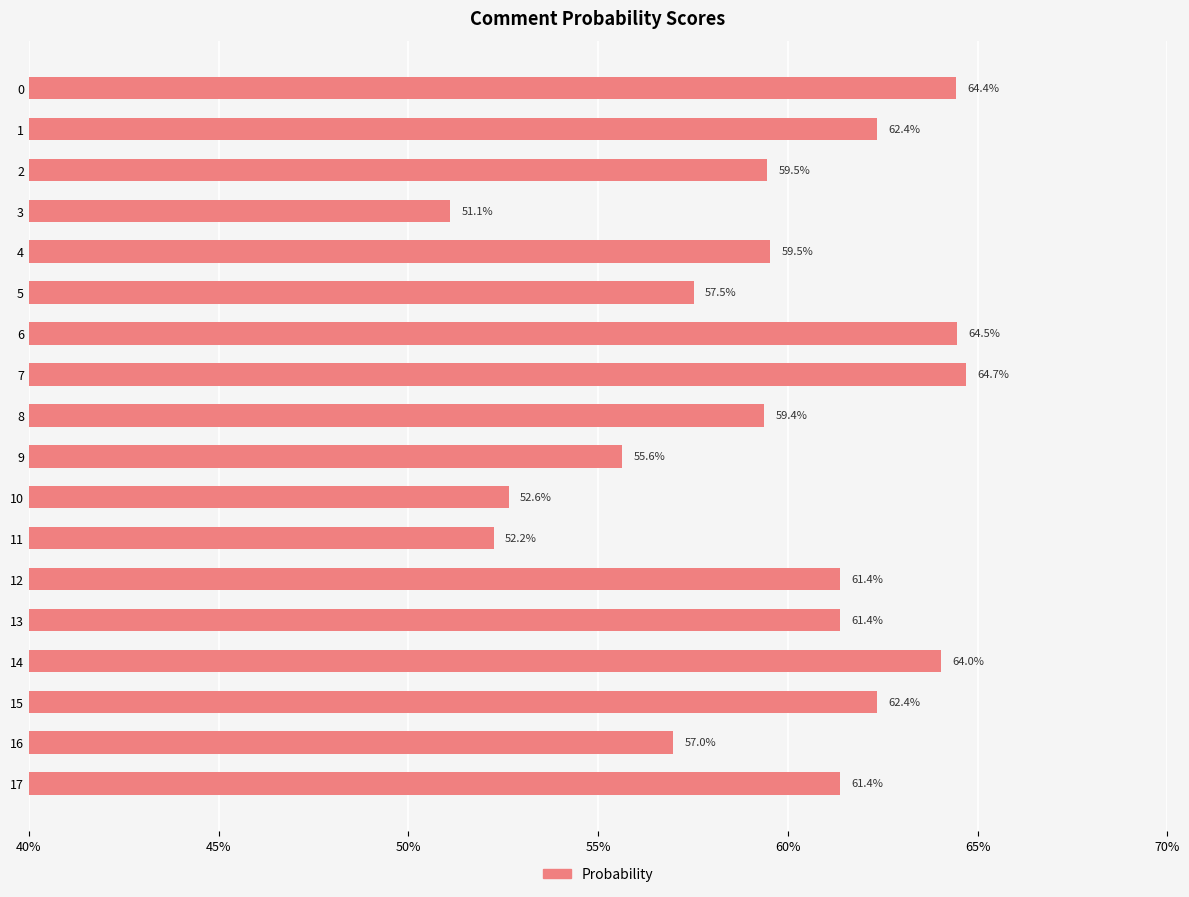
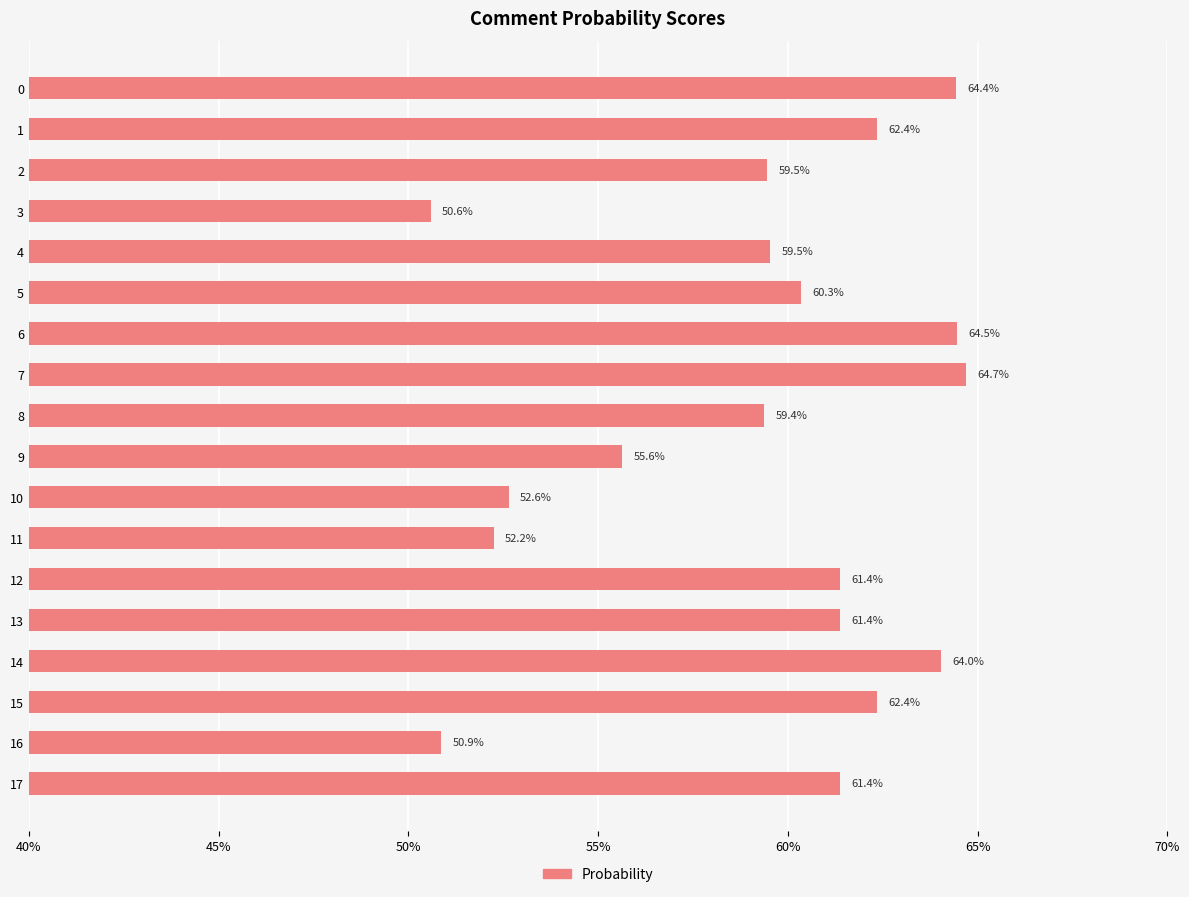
  {
    "0": "64.4%",
    "1": "62.4%",
    "2": "59.5%",
-   "3": "51.1%",
+   "3": "50.6%",
    "4": "59.5%",
-   "5": "57.5%",
+   "5": "60.3%",
    "6": "64.5%",
    "7": "64.7%",
    "8": "59.4%",
    "9": "55.6%",
    "10": "52.6%",
    "11": "52.2%",
    "12": "61.4%",
    "13": "61.4%",
    "14": "64.0%",
    "15": "62.4%",
-   "16": "57.0%",
+   "16": "50.9%",
    "17": "61.4%"
  }
